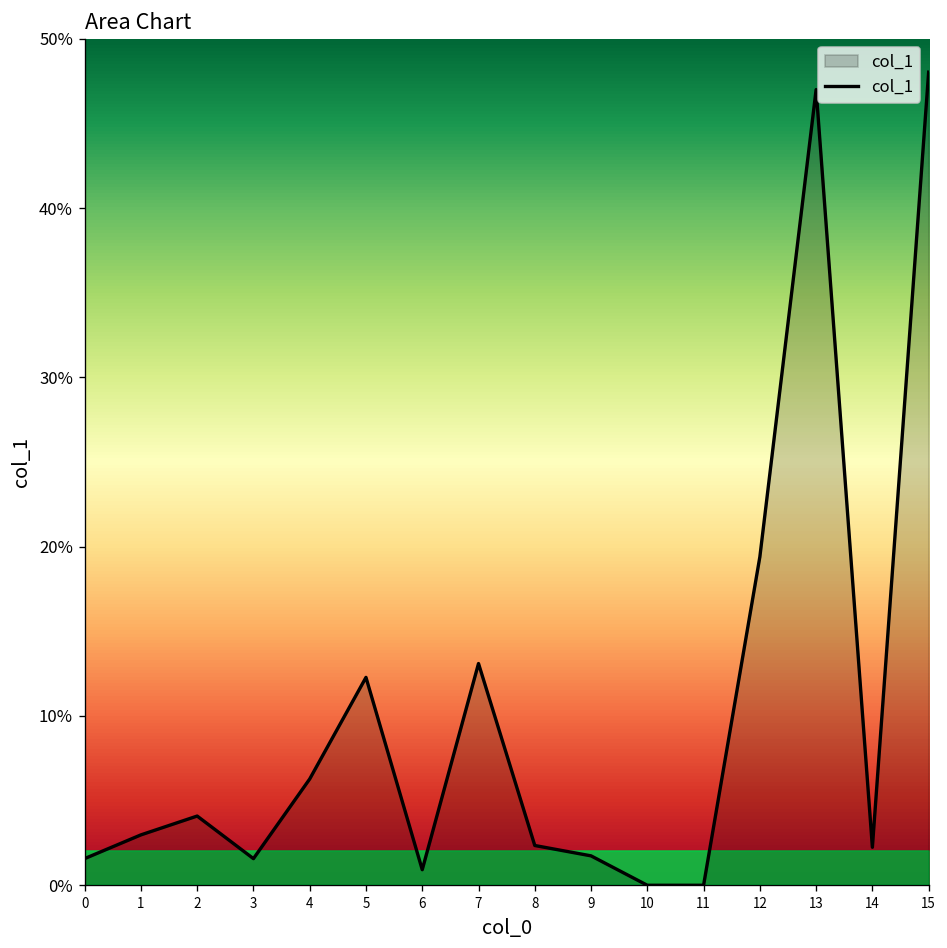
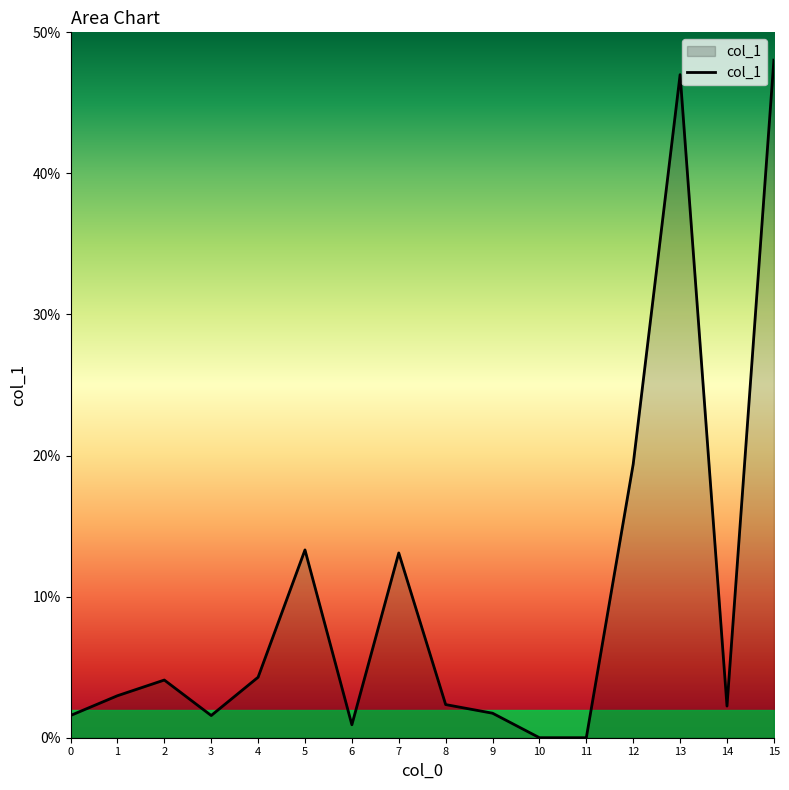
  {
    "col_1": {
      "0": "1.6%",
      "1": "3.0%",
      "2": "4.1%",
      "3": "1.6%",
-     "4": "6.3%",
-     "5": "12.3%",
+     "4": "4.3%",
+     "5": "13.3%",
      "6": "0.9%",
      "7": "13.1%",
      "8": "2.3%",
      "9": "1.7%",
      "10": "0.0%",
      "11": "0.0%",
      "12": "19.4%",
      "13": "47.0%",
      "14": "2.2%",
      "15": "48.0%"
    }
  }
